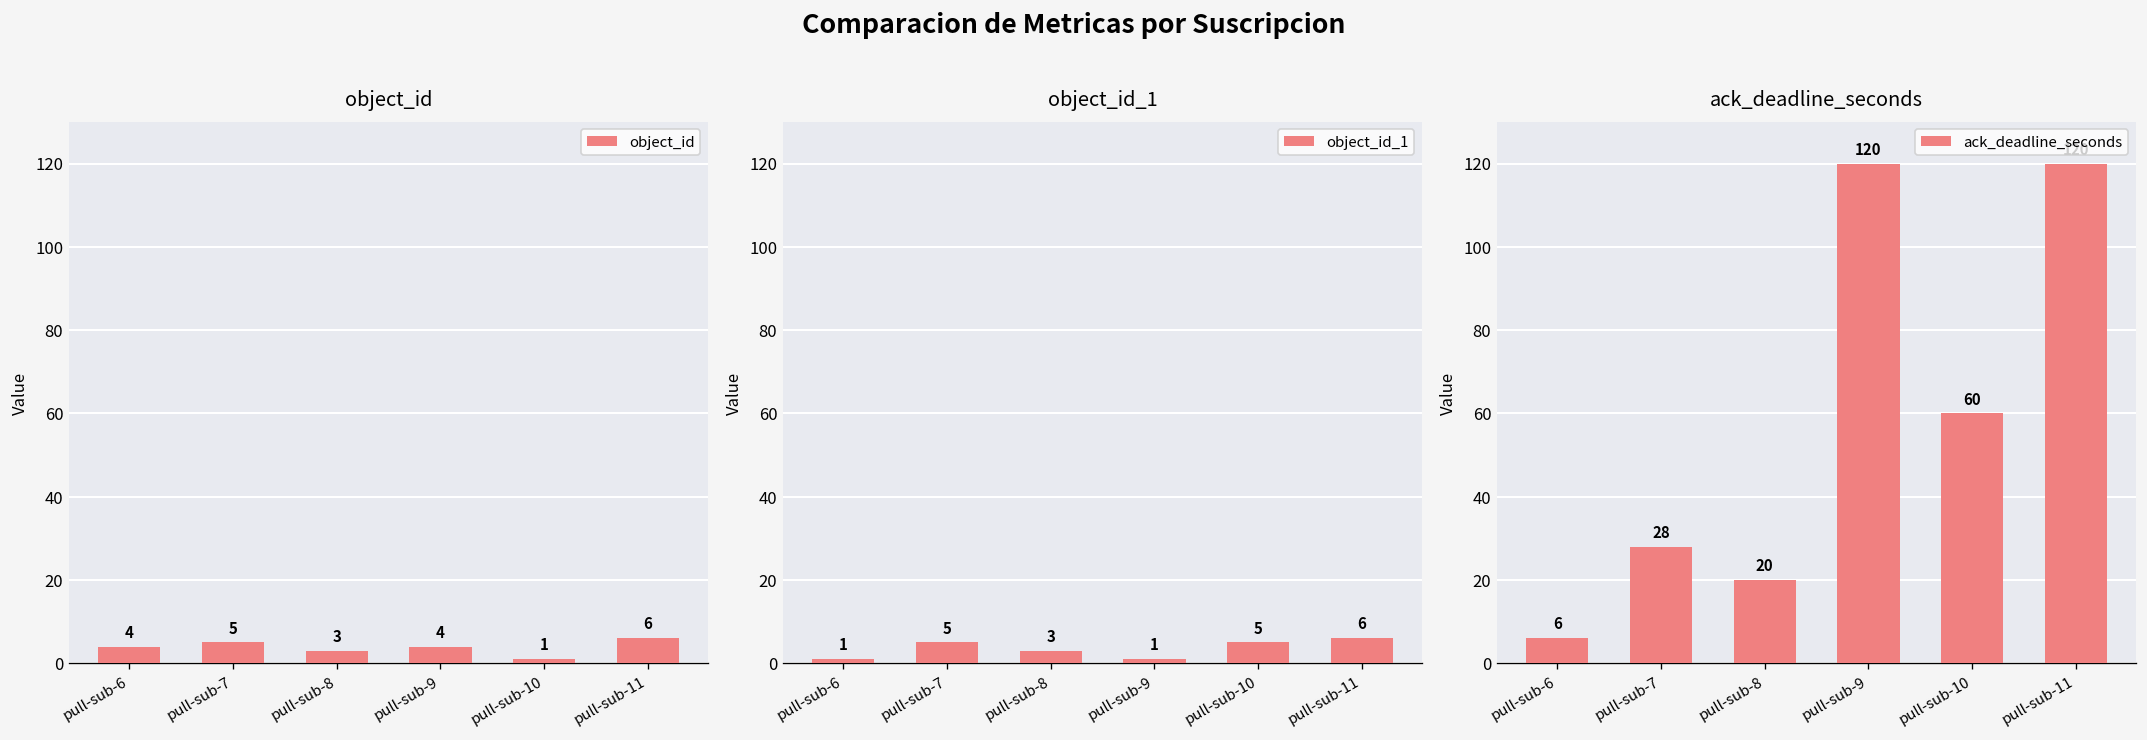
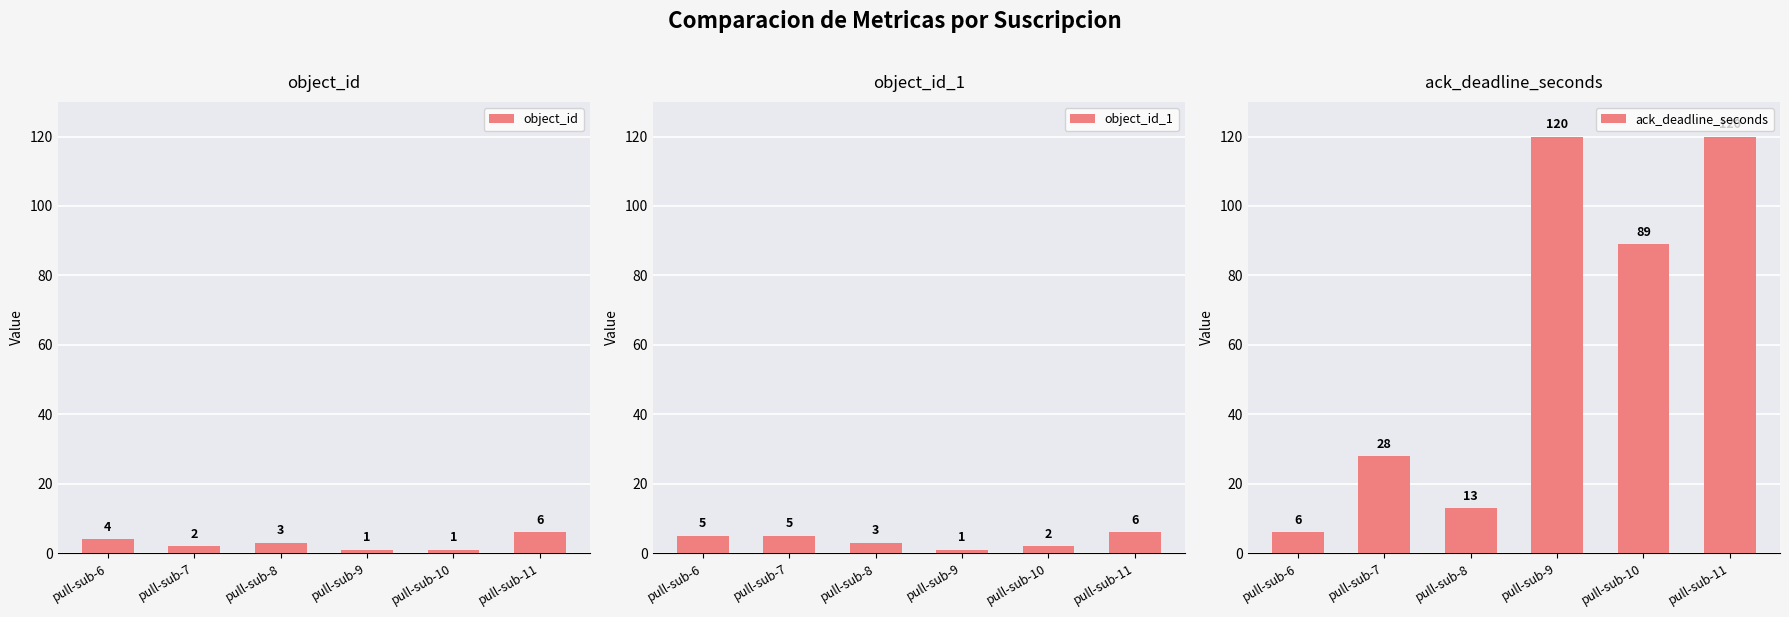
  {
    "object_id": {
      "pull-sub-6": 4,
-     "pull-sub-7": 5,
+     "pull-sub-7": 2,
      "pull-sub-8": 3,
-     "pull-sub-9": 4,
+     "pull-sub-9": 1,
      "pull-sub-10": 1,
      "pull-sub-11": 6
    },
    "object_id_1": {
-     "pull-sub-6": 1,
+     "pull-sub-6": 5,
      "pull-sub-7": 5,
      "pull-sub-8": 3,
      "pull-sub-9": 1,
-     "pull-sub-10": 5,
+     "pull-sub-10": 2,
      "pull-sub-11": 6
    },
    "ack_deadline_seconds": {
      "pull-sub-6": 6,
      "pull-sub-7": 28,
-     "pull-sub-8": 20,
+     "pull-sub-8": 13,
      "pull-sub-9": 120,
-     "pull-sub-10": 60
+     "pull-sub-10": 89
    }
  }
